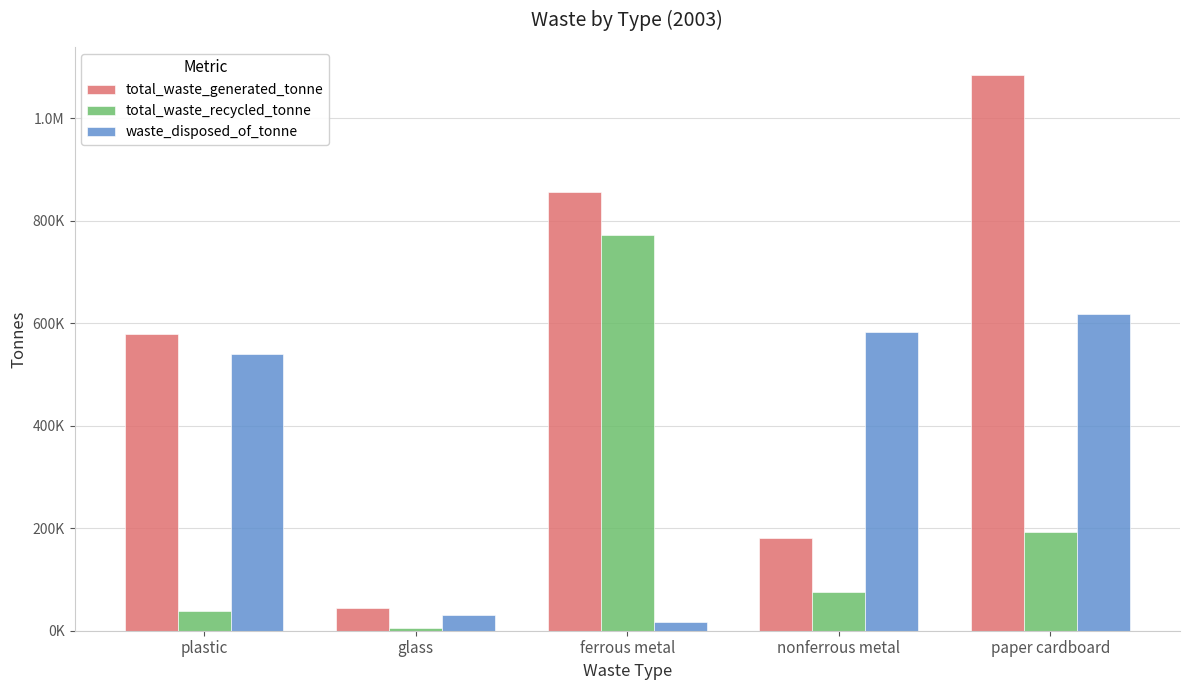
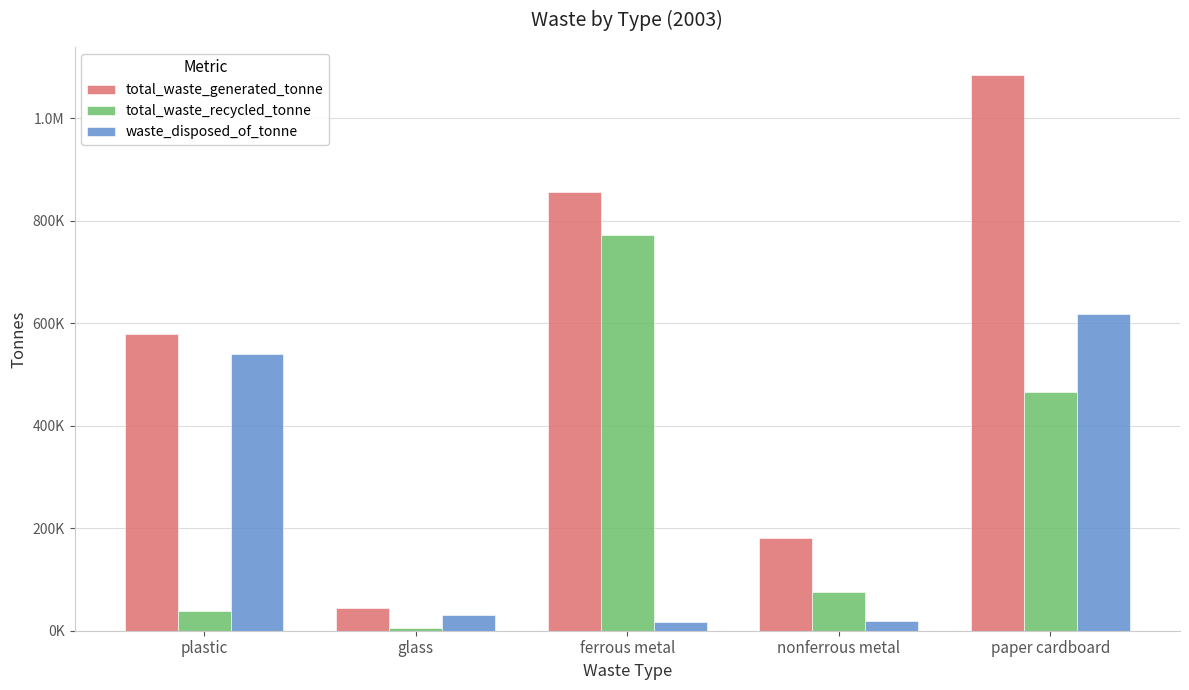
  {
    "total_waste_generated_tonne": {
      "plastic": 580000,
      "glass": 40000,
      "ferrous metal": 860000,
      "nonferrous metal": 180000,
      "paper cardboard": 1080000
    },
    "total_waste_recycled_tonne": {
      "plastic": 40000,
      "glass": 10000,
      "ferrous metal": 770000,
      "nonferrous metal": 80000,
-     "paper cardboard": 190000
+     "paper cardboard": 470000
    },
    "waste_disposed_of_tonne": {
      "plastic": 540000,
      "glass": 30000,
      "ferrous metal": 20000,
-     "nonferrous metal": 580000,
+     "nonferrous metal": 20000,
      "paper cardboard": 620000
    }
  }
